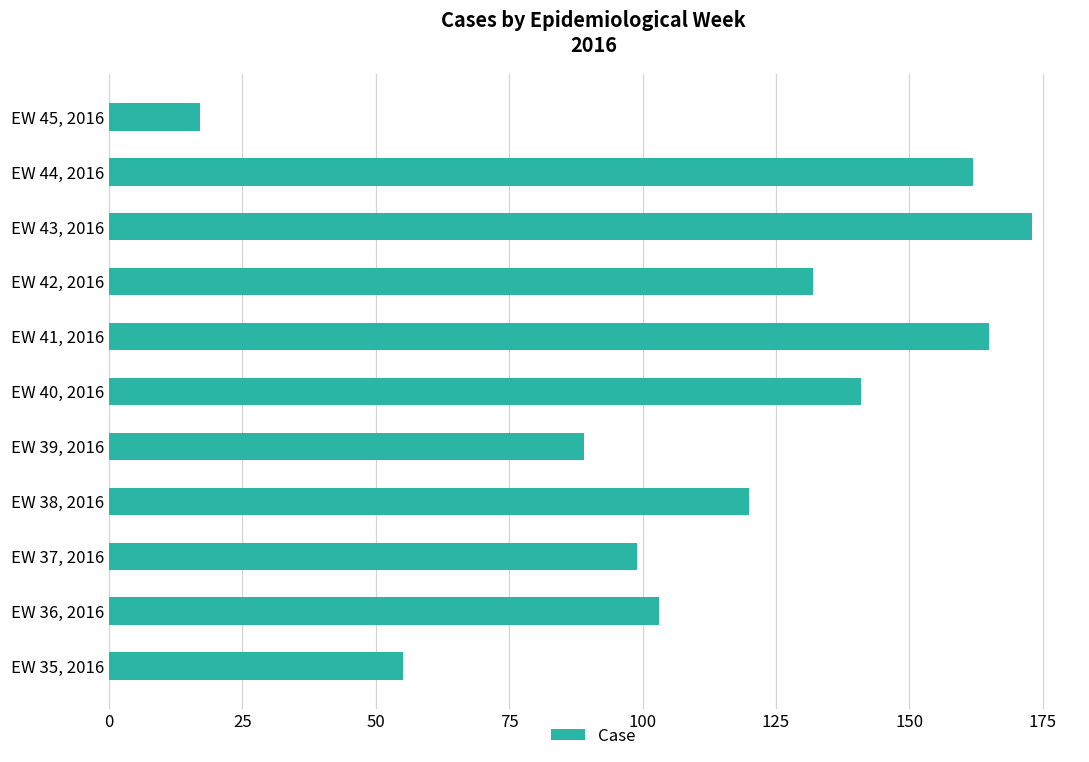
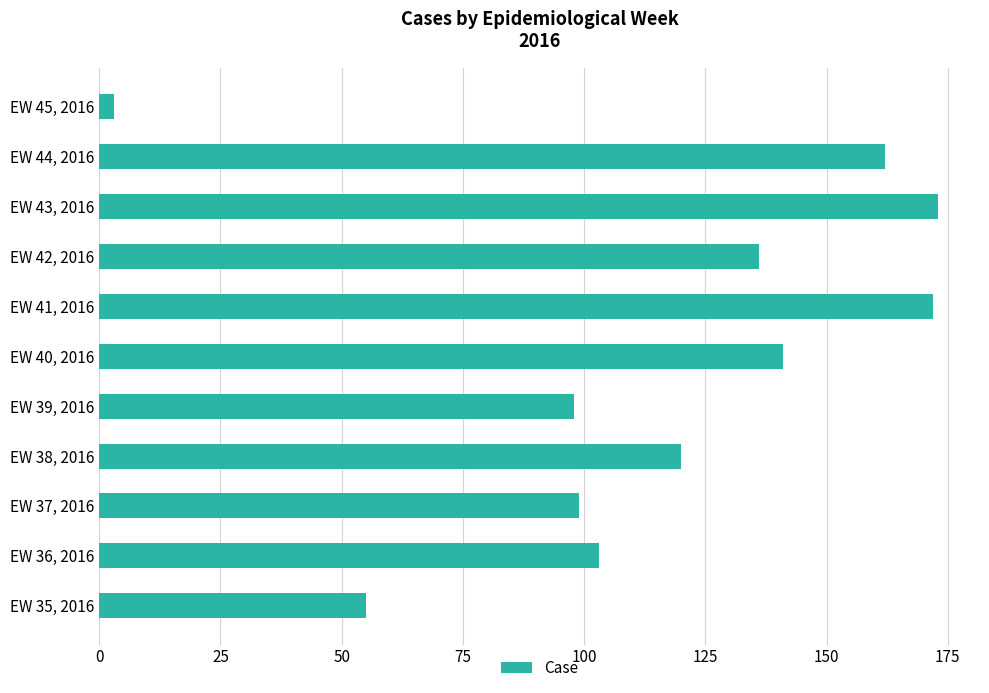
  {
-   "EW 45, 2016": 17,
+   "EW 45, 2016": 3,
    "EW 44, 2016": 162,
    "EW 43, 2016": 173,
-   "EW 42, 2016": 132,
-   "EW 41, 2016": 165,
+   "EW 42, 2016": 136,
+   "EW 41, 2016": 172,
    "EW 40, 2016": 141,
-   "EW 39, 2016": 89,
+   "EW 39, 2016": 98,
    "EW 38, 2016": 120,
    "EW 37, 2016": 99,
    "EW 36, 2016": 103,
    "EW 35, 2016": 55
  }
